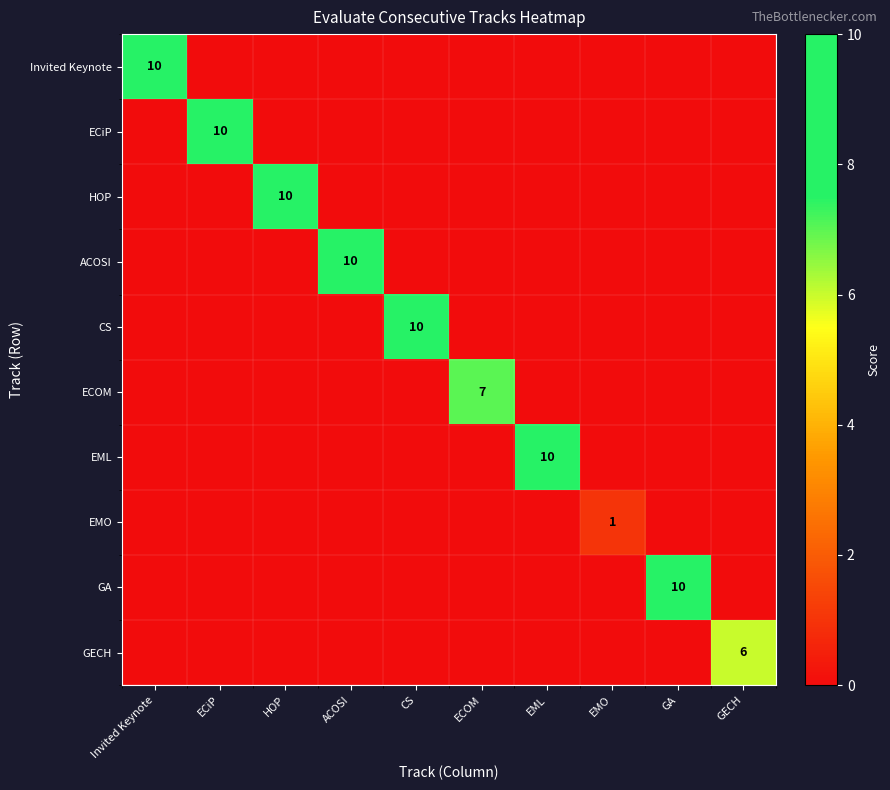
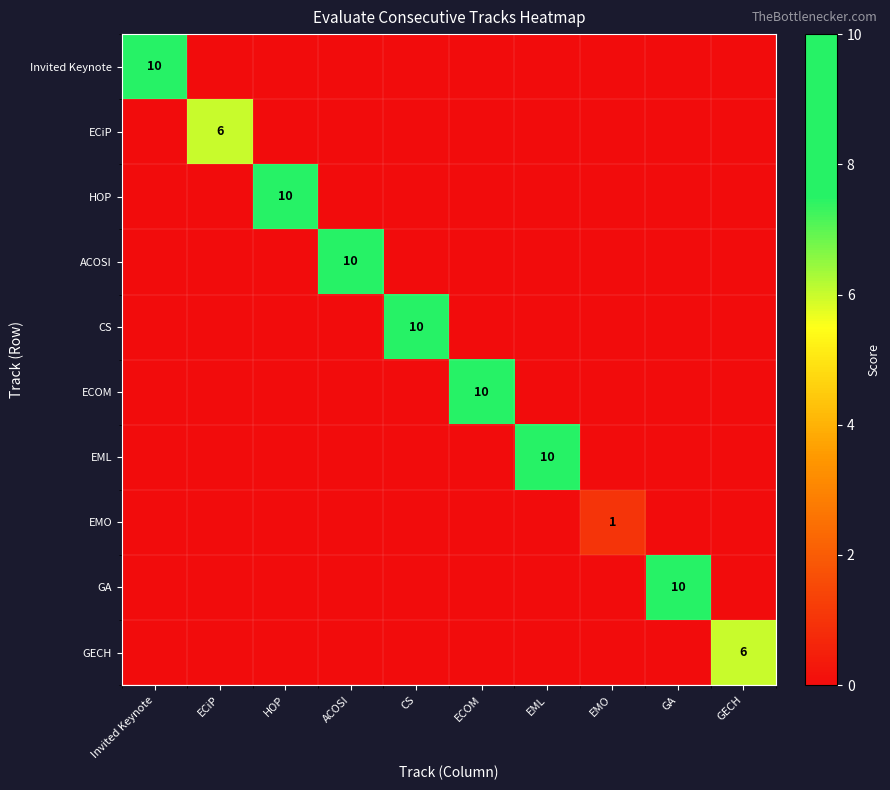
  {
    "Invited Keynote": {
      "Invited Keynote": 10
    },
    "ECiP": {
-     "ECiP": 10
+     "ECiP": 6
    },
    "HOP": {
      "HOP": 10
    },
    "ACOSI": {
      "ACOSI": 10
    },
    "CS": {
      "CS": 10
    },
    "ECOM": {
-     "ECOM": 7
+     "ECOM": 10
    },
    "EML": {
      "EML": 10
    },
    "EMO": {
      "EMO": 1
    },
    "GA": {
      "GA": 10
    },
    "GECH": {
      "GECH": 6
    }
  }
